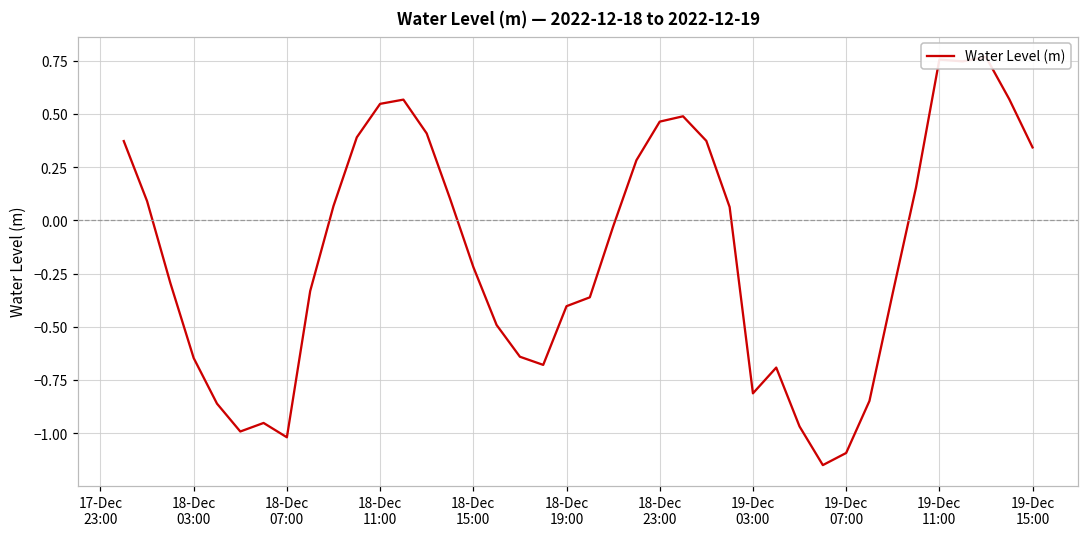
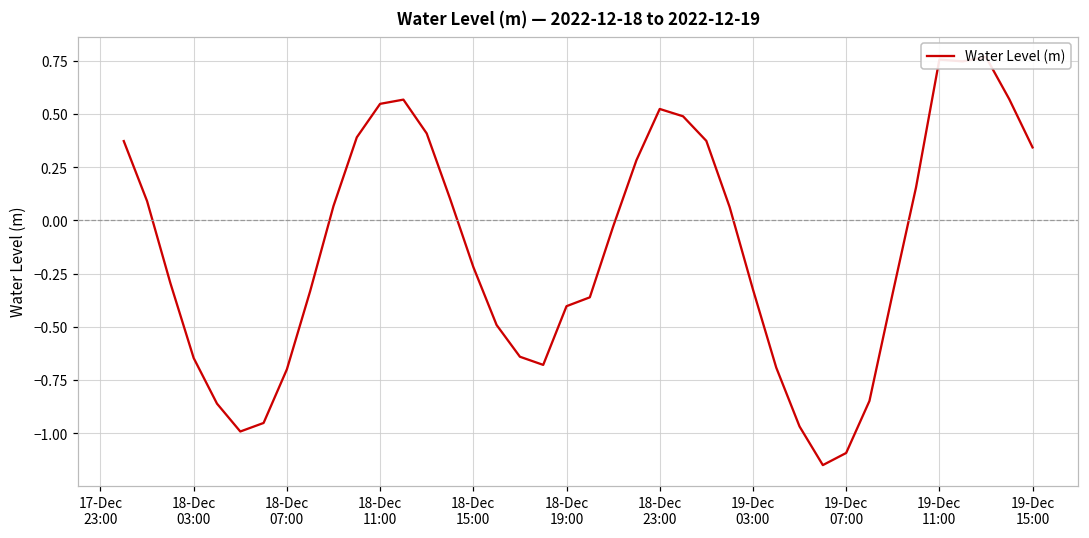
  {
    "18-Dec 03:00": -0.65,
-   "18-Dec 07:00": -1.02,
+   "18-Dec 07:00": -0.70,
    "18-Dec 11:00": 0.55,
    "18-Dec 15:00": -0.22,
    "18-Dec 19:00": -0.40,
-   "18-Dec 23:00": 0.46,
-   "19-Dec 03:00": -0.81,
+   "18-Dec 23:00": 0.52,
+   "19-Dec 03:00": -0.32,
    "19-Dec 07:00": -1.09,
    "19-Dec 15:00": 0.34
  }
